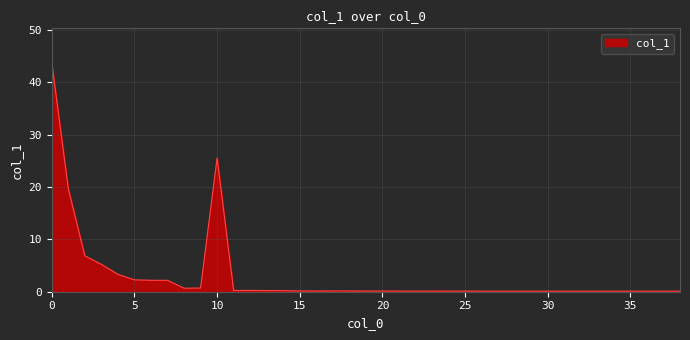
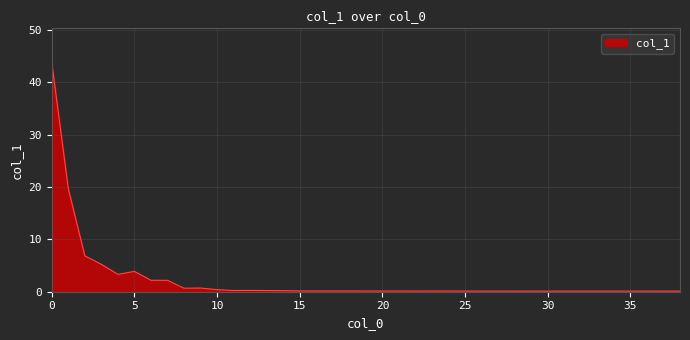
  {
    "0": 44,
-   "5": 2,
-   "10": 26,
+   "5": 4,
+   "10": 0,
    "15": 0,
    "20": 0,
    "25": 0,
    "30": 0,
    "35": 0
  }
